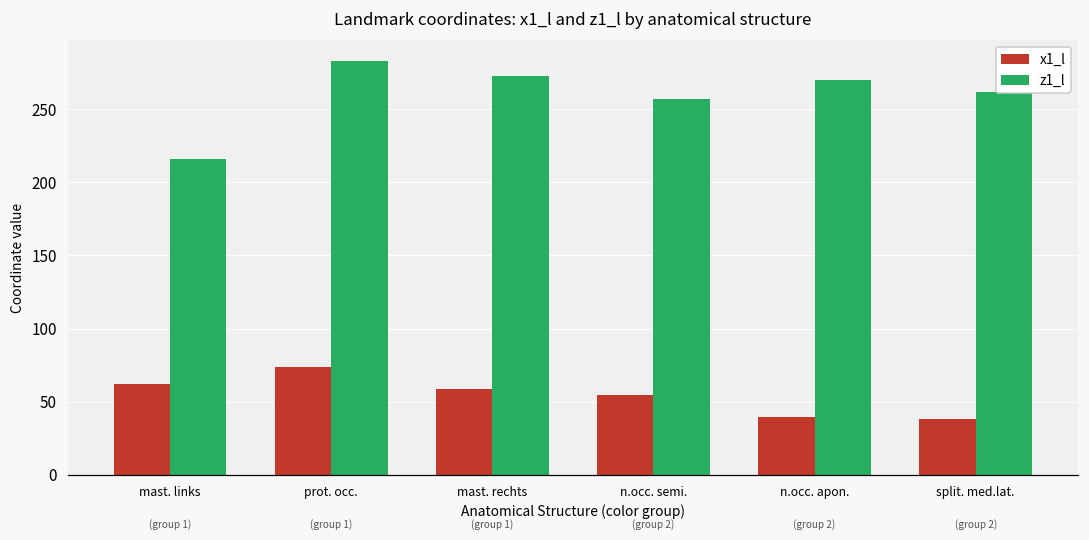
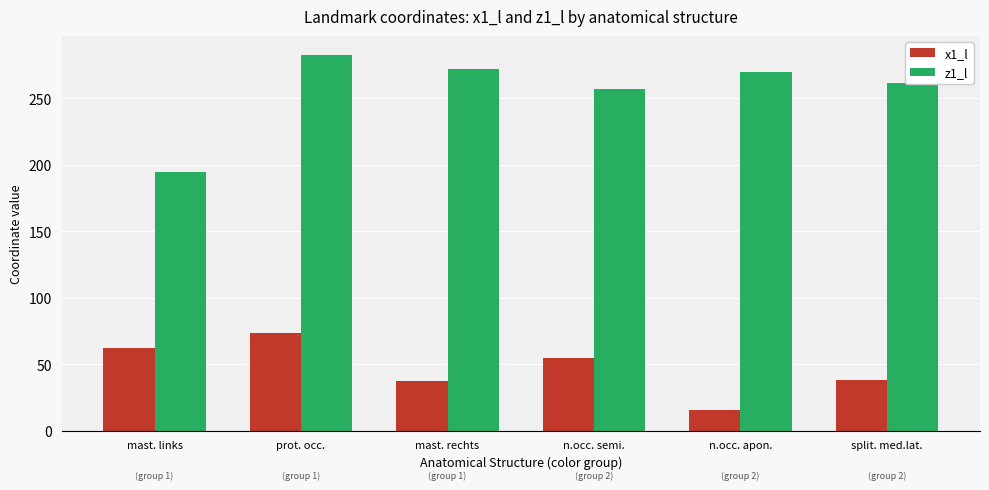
  {
    "x1_l": {
      "mast. links": 62,
      "prot. occ.": 74,
-     "mast. rechts": 59,
+     "mast. rechts": 37,
      "n.occ. semi.": 55,
-     "n.occ. apon.": 39,
+     "n.occ. apon.": 15,
      "split. med.lat.": 38
    },
    "z1_l": {
-     "mast. links": 216,
+     "mast. links": 194,
      "prot. occ.": 283,
      "mast. rechts": 272,
      "n.occ. semi.": 257,
      "n.occ. apon.": 270
    }
  }
